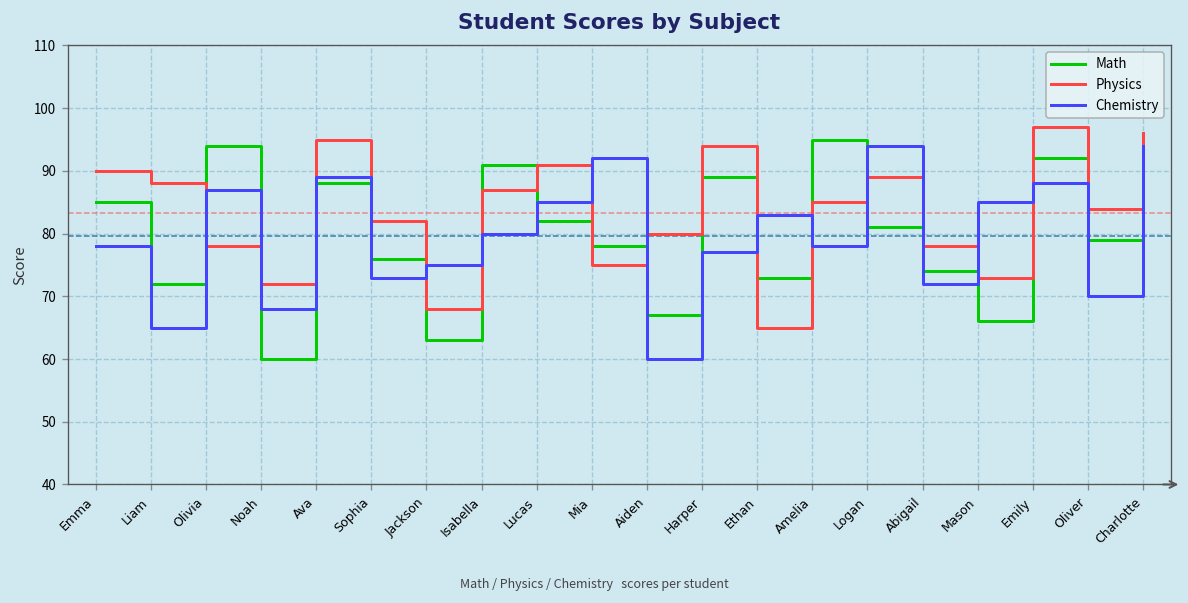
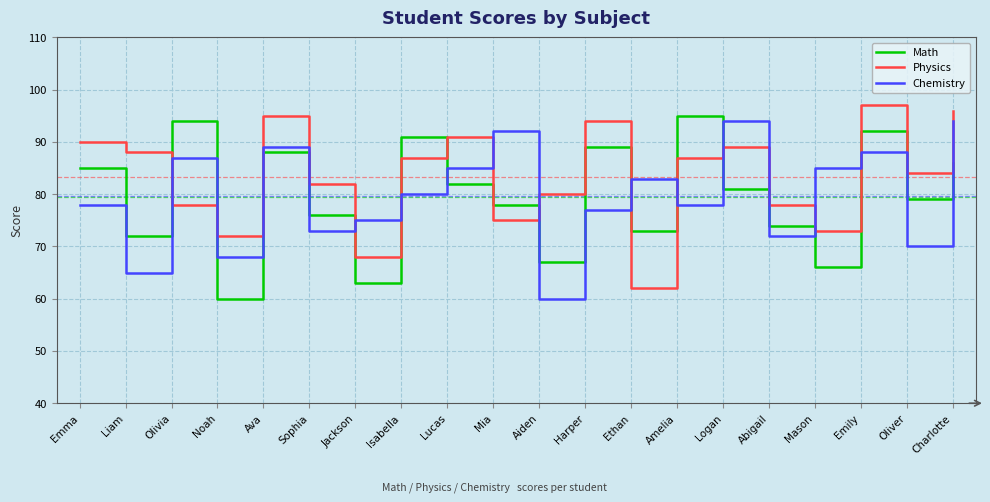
  {
    "Math": {
      "Emma": 85,
      "Liam": 72,
      "Olivia": 94,
      "Noah": 60,
      "Ava": 88,
      "Sophia": 76,
      "Jackson": 63,
      "Isabella": 91,
      "Lucas": 82,
      "Mia": 78,
      "Aiden": 67,
      "Harper": 89,
      "Ethan": 73,
      "Amelia": 95,
      "Logan": 81,
      "Abigail": 74,
      "Mason": 66,
      "Emily": 92,
      "Oliver": 79,
      "Charlotte": 86
    },
    "Physics": {
      "Emma": 90,
      "Liam": 88,
      "Olivia": 78,
      "Noah": 72,
      "Ava": 95,
      "Sophia": 82,
      "Jackson": 68,
      "Isabella": 87,
      "Lucas": 91,
      "Mia": 75,
      "Aiden": 80,
      "Harper": 94,
-     "Ethan": 65,
-     "Amelia": 85,
+     "Ethan": 62,
+     "Amelia": 87,
      "Logan": 89,
      "Abigail": 78,
      "Mason": 73,
      "Emily": 97,
      "Oliver": 84,
      "Charlotte": 96
    },
    "Chemistry": {
      "Emma": 78,
      "Liam": 65,
      "Olivia": 87,
      "Noah": 68,
      "Ava": 89,
      "Sophia": 73,
      "Jackson": 75,
      "Isabella": 80,
      "Lucas": 85,
      "Mia": 92,
      "Aiden": 60,
      "Harper": 77,
      "Ethan": 83,
      "Amelia": 78,
      "Logan": 94,
      "Abigail": 72,
      "Mason": 85,
      "Emily": 88,
      "Oliver": 70,
      "Charlotte": 94
    }
  }
